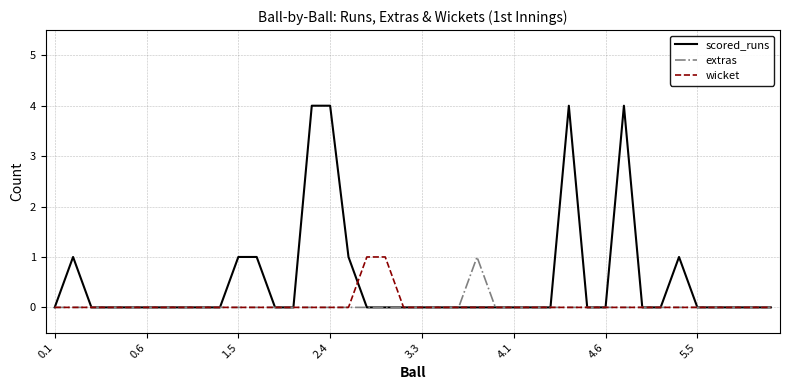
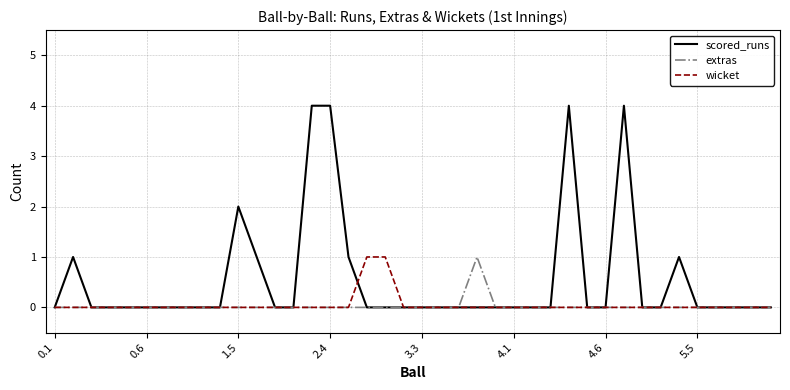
  {
    "scored_runs": {
-     "1.5": 1,
+     "1.5": 2,
      "2.4": 4
    }
  }
